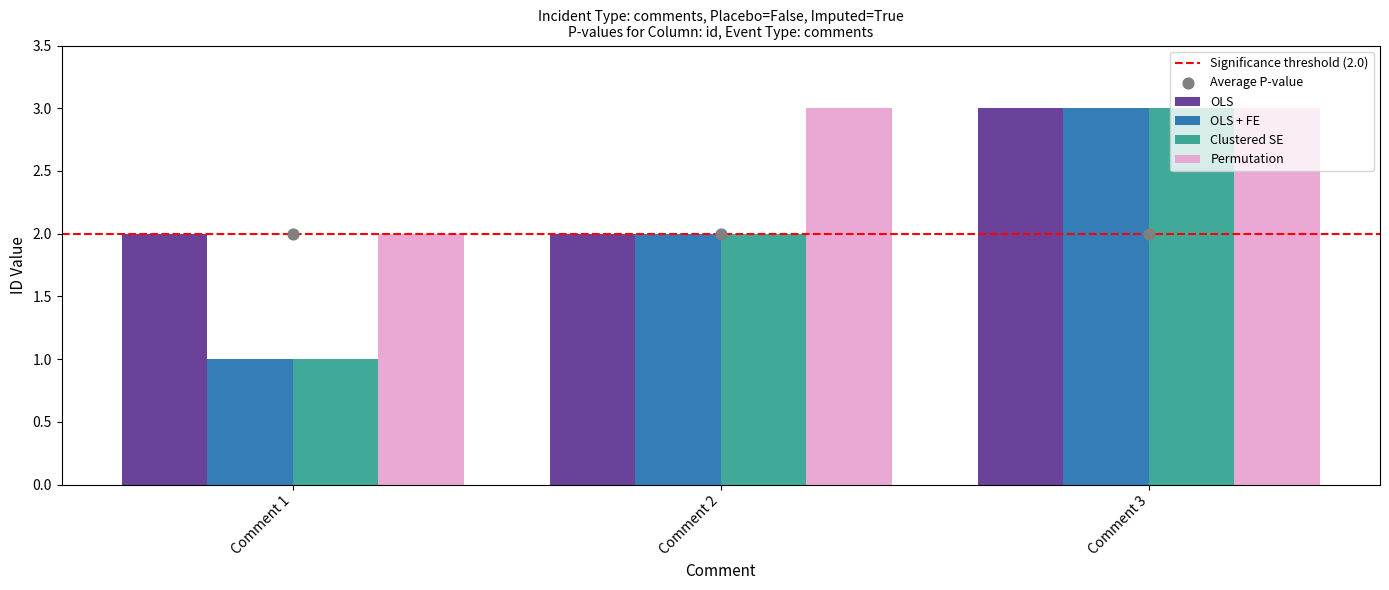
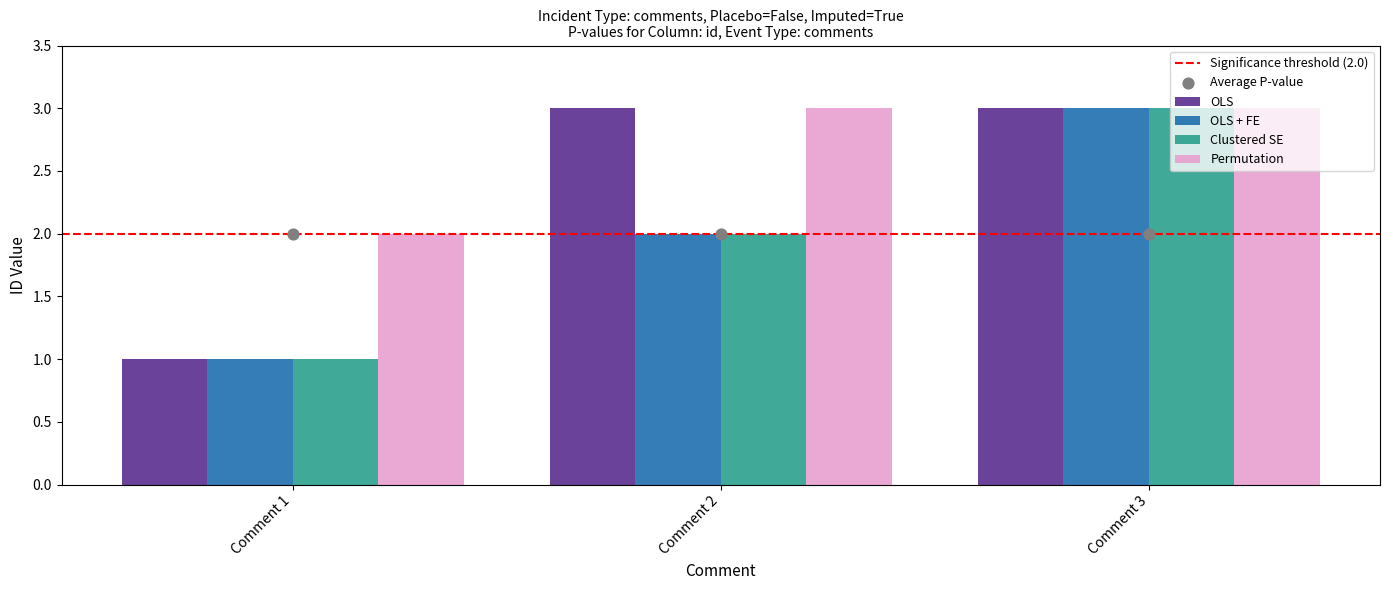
  {
    "OLS": {
-     "Comment 1": 2,
-     "Comment 2": 2,
+     "Comment 1": 1,
+     "Comment 2": 3,
      "Comment 3": 3
    },
    "OLS + FE": {
      "Comment 1": 1,
      "Comment 2": 2,
      "Comment 3": 3
    },
    "Clustered SE": {
      "Comment 1": 1,
      "Comment 2": 2
    },
    "Permutation": {
      "Comment 1": 2,
      "Comment 2": 3
    }
  }
